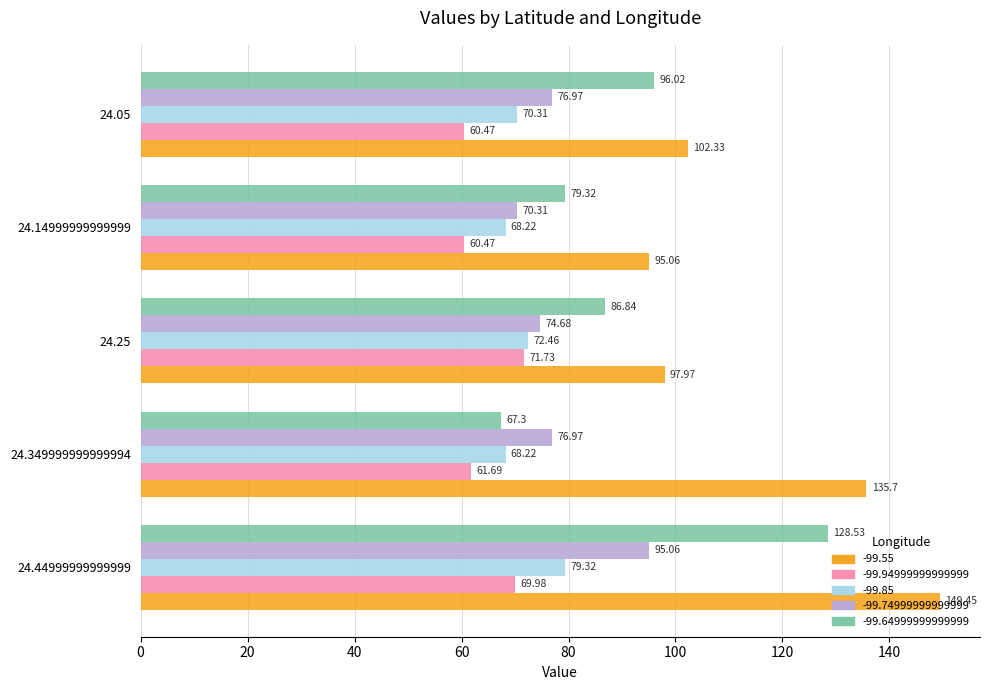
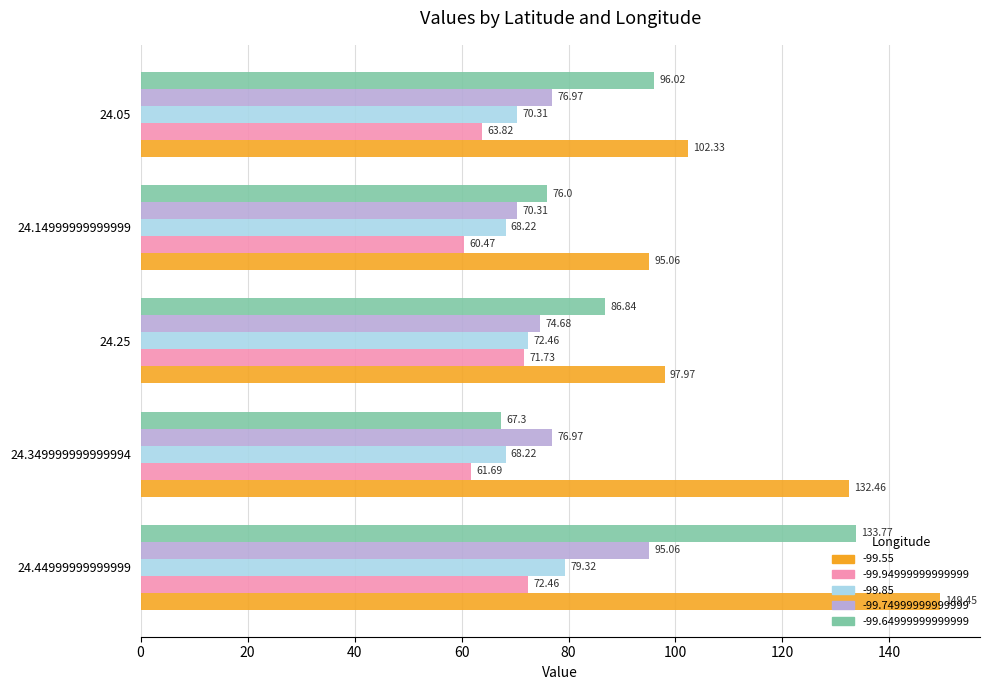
  {
    "-99.55": {
      "24.05": 102.33,
      "24.14999999999999": 95.06,
      "24.25": 97.97,
-     "24.349999999999994": 135.7,
+     "24.349999999999994": 132.46,
      "24.44999999999999": 149.45
    },
    "-99.94999999999999": {
-     "24.05": 60.47,
+     "24.05": 63.82,
      "24.14999999999999": 60.47,
      "24.25": 71.73,
      "24.349999999999994": 61.69,
-     "24.44999999999999": 69.98
+     "24.44999999999999": 72.46
    },
    "-99.64999999999999": {
      "24.05": 96.02,
-     "24.14999999999999": 79.32,
+     "24.14999999999999": 76.0,
      "24.25": 86.84,
      "24.349999999999994": 67.3,
-     "24.44999999999999": 128.53
+     "24.44999999999999": 133.77
    }
  }
